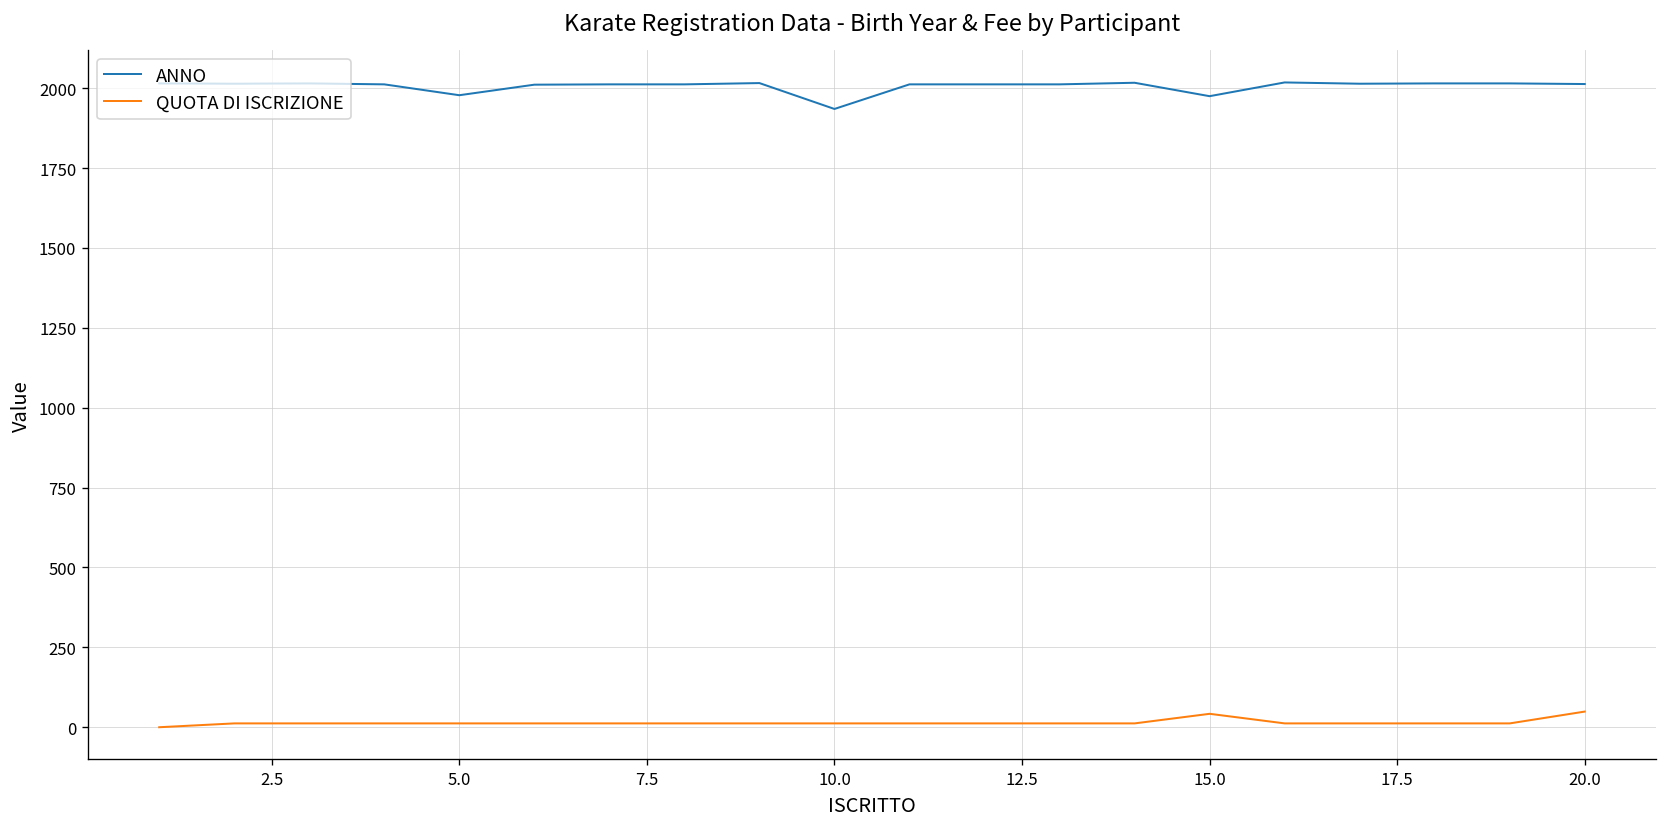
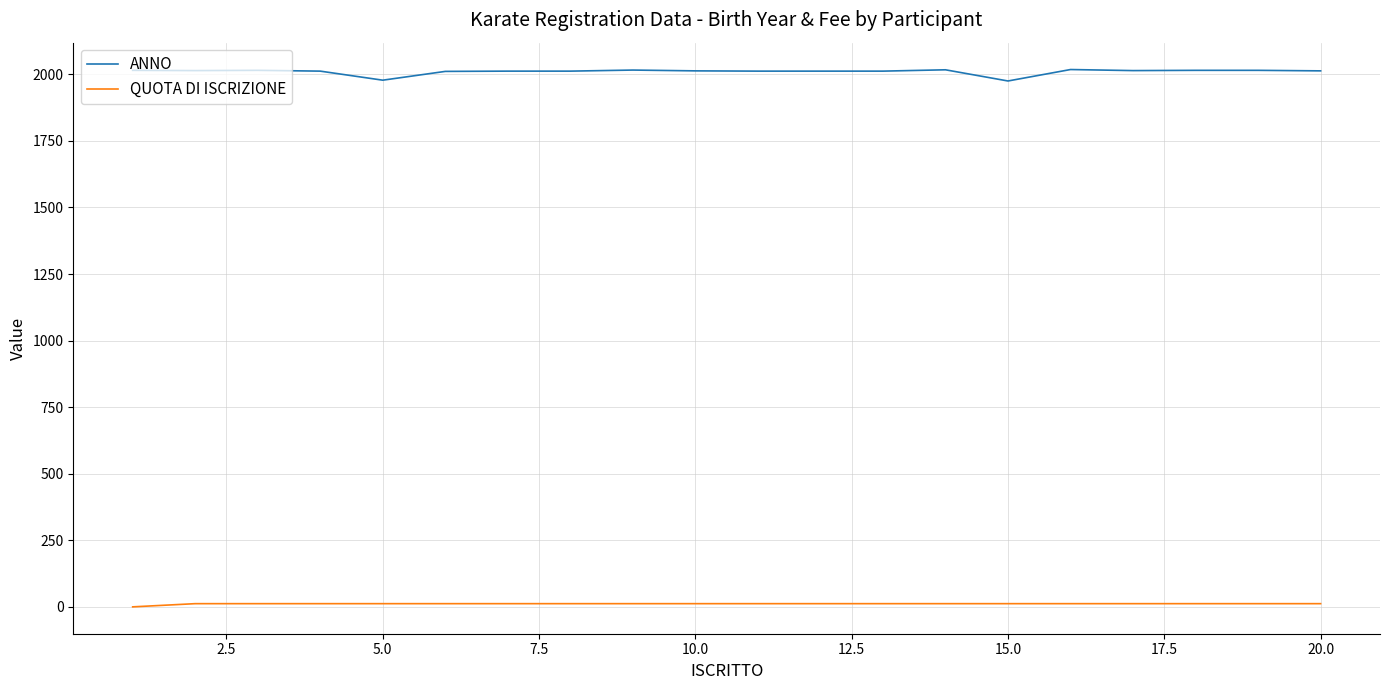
  {
    "ANNO": {
      "5.0": 1980,
-     "10.0": 1940,
+     "10.0": 2010,
      "15.0": 1980,
      "20.0": 2010
    },
    "QUOTA DI ISCRIZIONE": {
      "5.0": 10,
      "10.0": 10,
-     "15.0": 40,
-     "20.0": 50
+     "15.0": 10,
+     "20.0": 10
    }
  }
